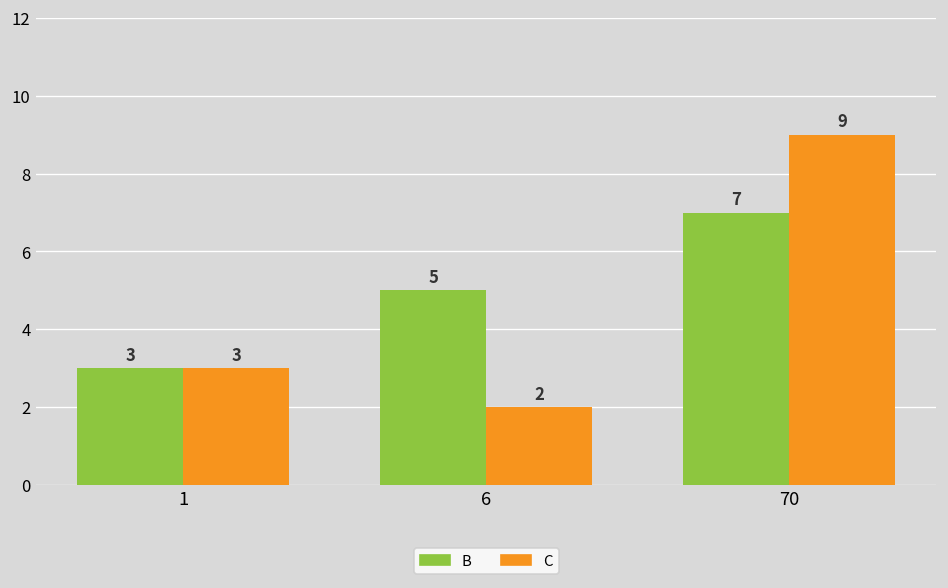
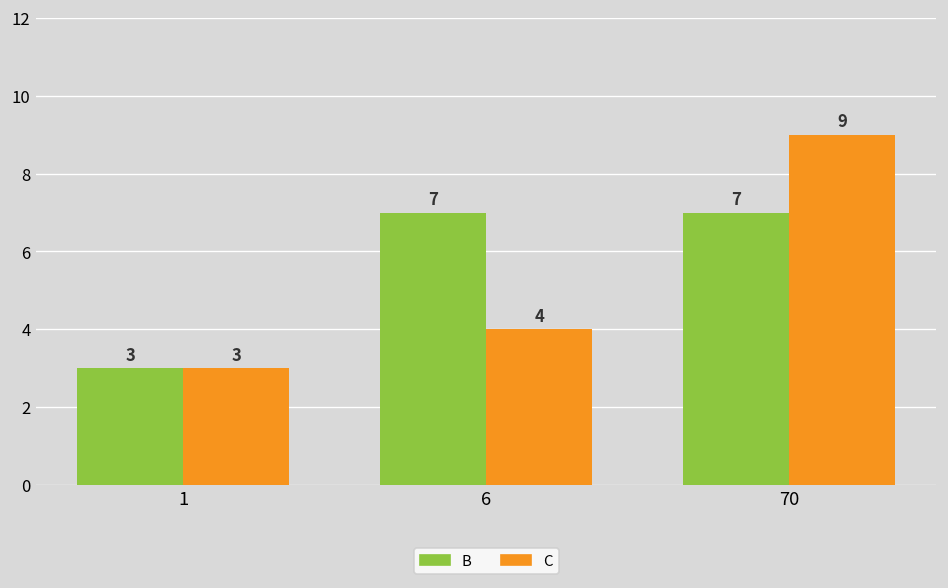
  {
    "B": {
      "1": 3,
-     "6": 5,
+     "6": 7,
      "70": 7
    },
    "C": {
      "1": 3,
-     "6": 2,
+     "6": 4,
      "70": 9
    }
  }
